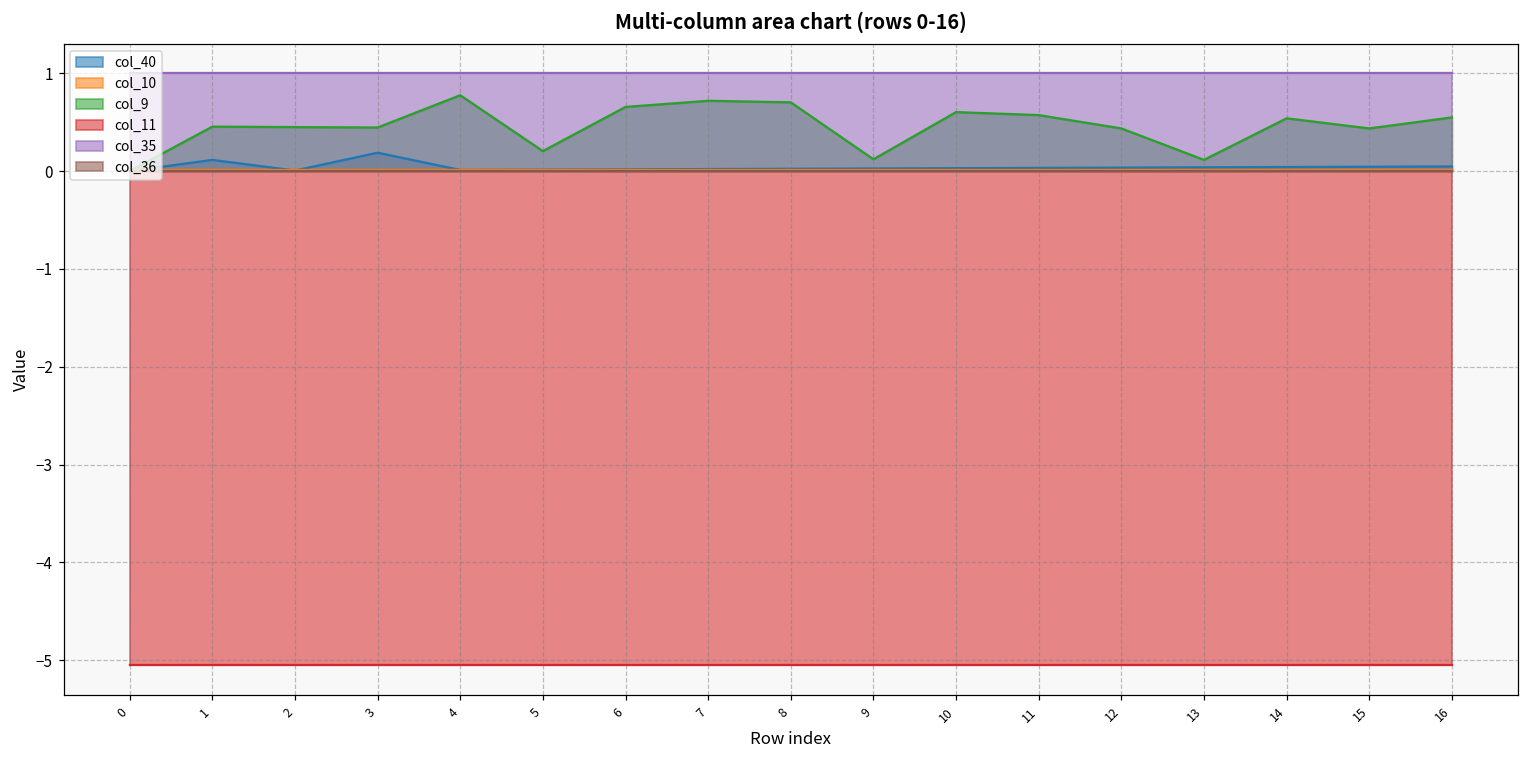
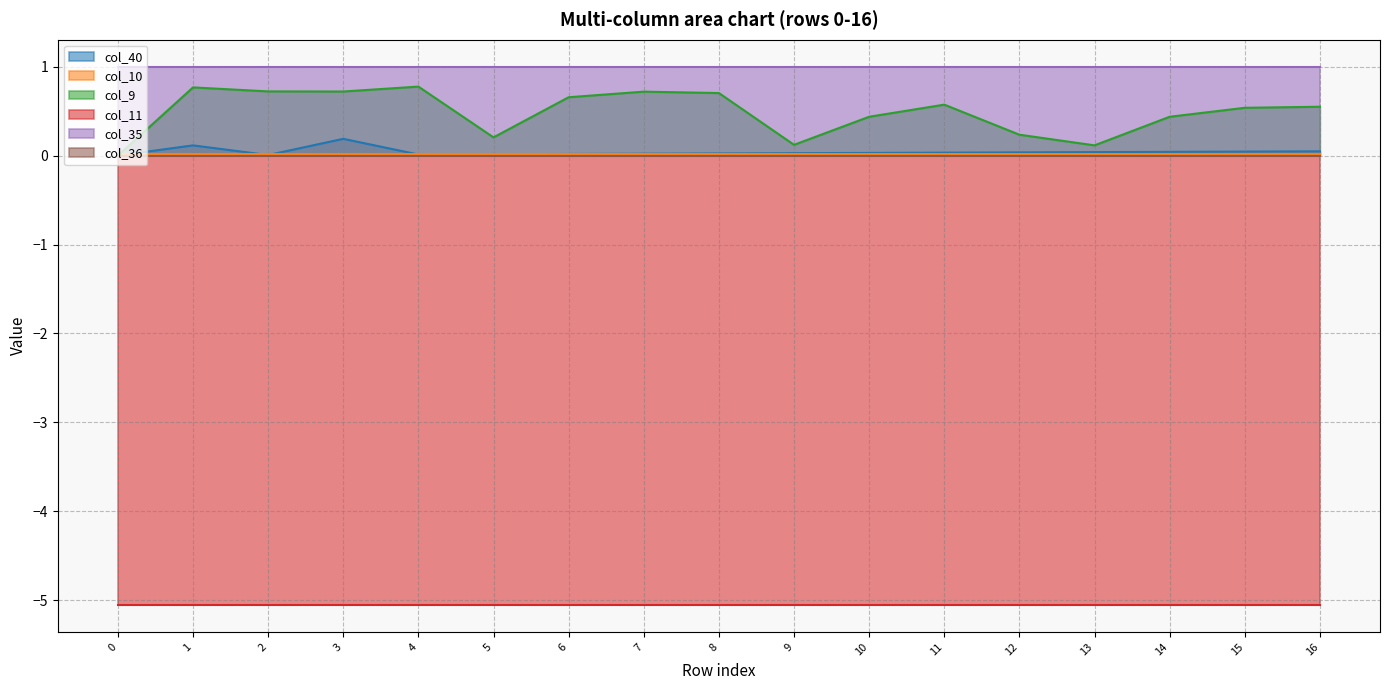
  {
    "col_40": {
      "1": 0.1,
      "3": 0.2,
      "14": 0.0,
      "15": 0.0,
      "16": 0.0
    },
    "col_9": {
-     "1": 0.5,
-     "2": 0.4,
-     "3": 0.4,
+     "1": 0.8,
+     "2": 0.7,
+     "3": 0.7,
      "4": 0.8,
      "5": 0.2,
      "6": 0.7,
      "7": 0.7,
      "8": 0.7,
      "9": 0.1,
-     "10": 0.6,
+     "10": 0.4,
      "11": 0.6,
-     "12": 0.4,
+     "12": 0.2,
      "13": 0.1,
-     "14": 0.5,
-     "15": 0.4,
+     "14": 0.4,
+     "15": 0.5,
      "16": 0.5
    },
    "col_35": {
      "1": 1.0,
      "2": 1.0,
      "3": 1.0,
      "4": 1.0,
      "5": 1.0,
      "6": 1.0,
      "7": 1.0,
      "8": 1.0,
      "9": 1.0,
      "10": 1.0,
      "11": 1.0,
      "12": 1.0,
      "13": 1.0,
      "14": 1.0,
      "15": 1.0,
      "16": 1.0
    }
  }
